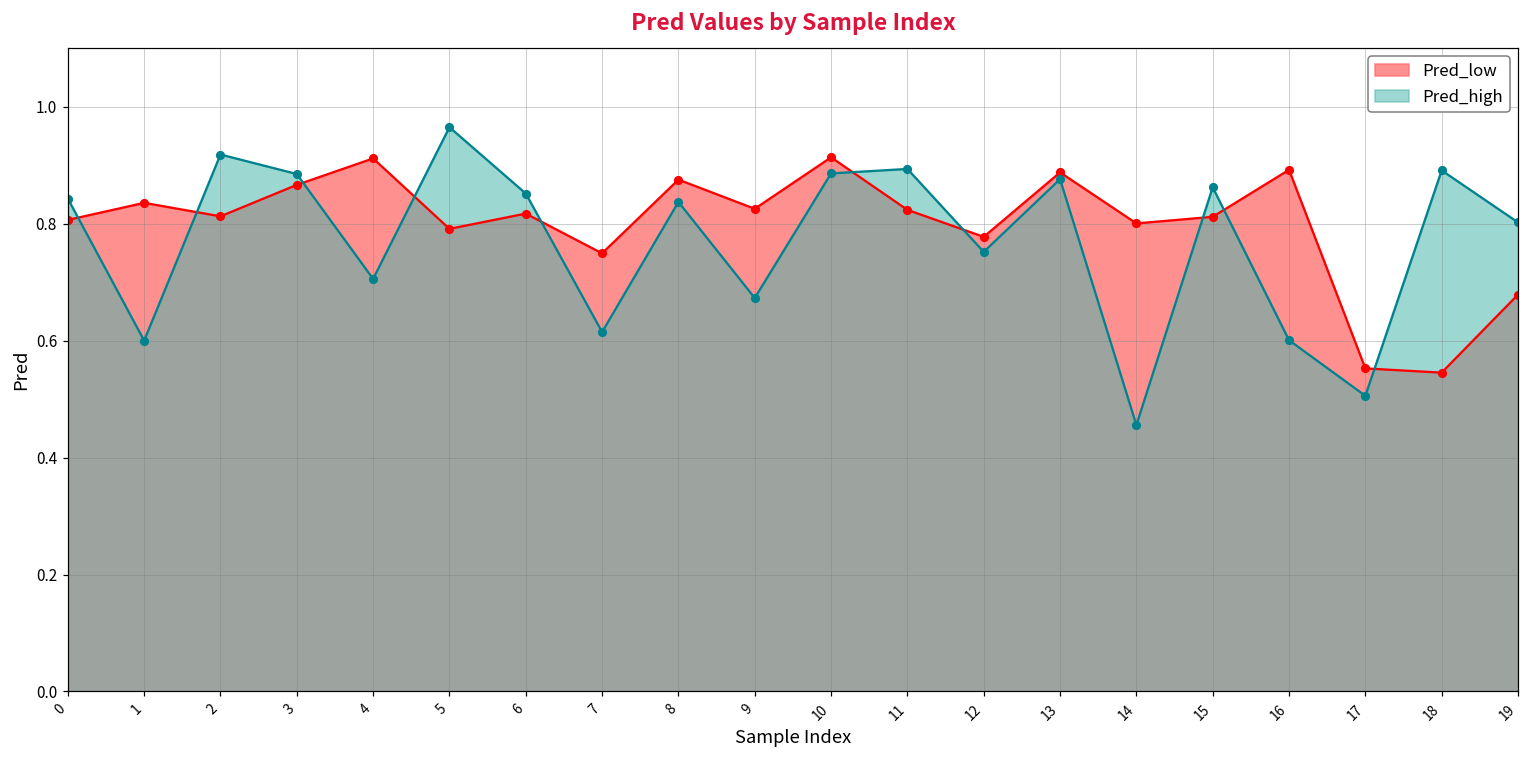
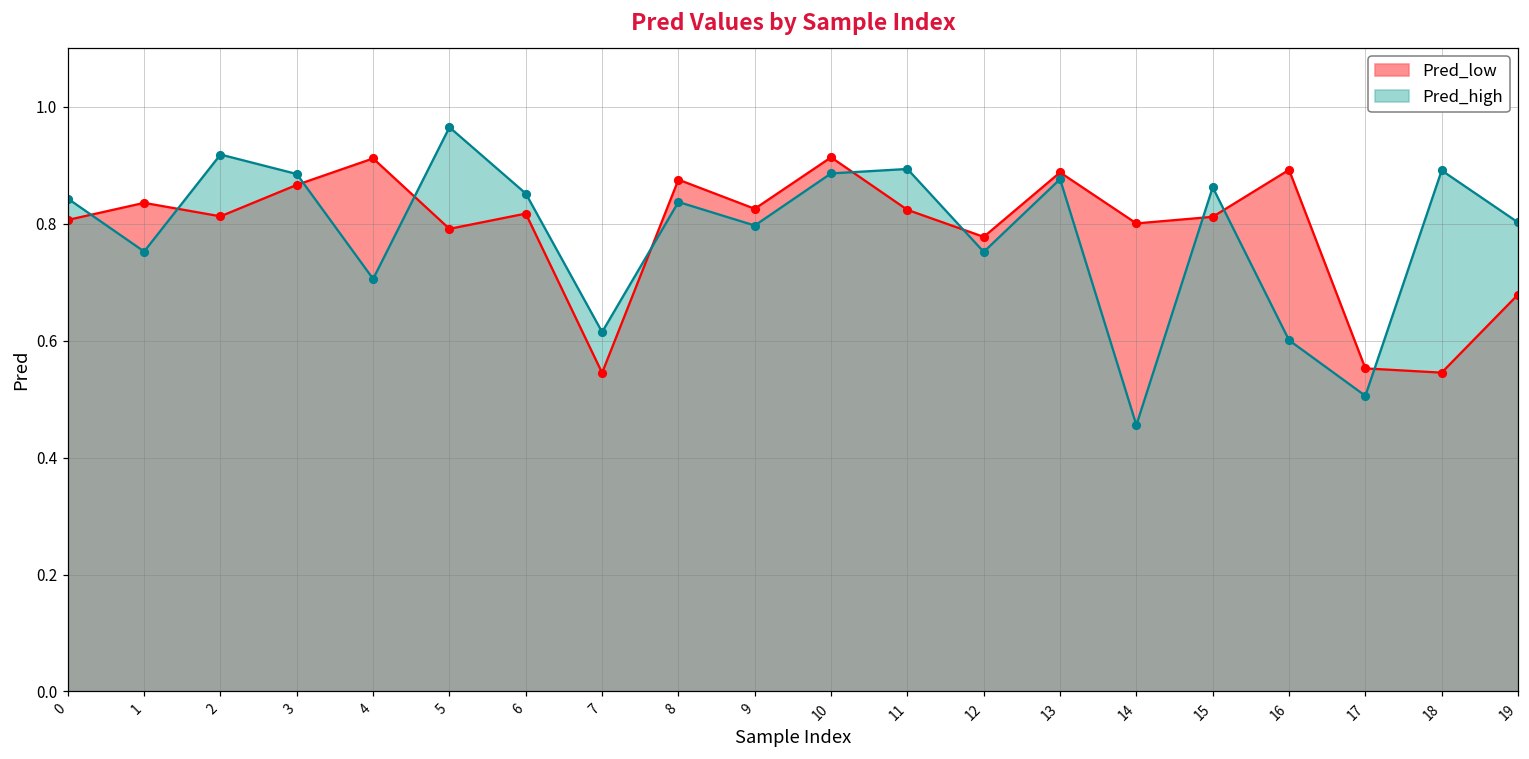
  {
    "Pred_low": {
      "0": 0.81,
      "1": 0.84,
      "2": 0.81,
      "3": 0.87,
      "4": 0.91,
      "5": 0.79,
      "6": 0.82,
-     "7": 0.75,
+     "7": 0.54,
      "8": 0.87,
      "9": 0.83,
      "10": 0.91,
      "11": 0.82,
      "12": 0.78,
      "13": 0.89,
      "14": 0.80,
      "15": 0.81,
      "16": 0.89,
      "17": 0.55,
      "18": 0.55,
      "19": 0.68
    },
    "Pred_high": {
      "0": 0.84,
-     "1": 0.60,
+     "1": 0.75,
      "2": 0.92,
      "3": 0.88,
      "4": 0.71,
      "5": 0.96,
      "6": 0.85,
      "7": 0.61,
      "8": 0.84,
-     "9": 0.67,
+     "9": 0.80,
      "10": 0.89,
      "11": 0.89,
      "12": 0.75,
      "13": 0.88,
      "14": 0.46,
      "15": 0.86,
      "16": 0.60,
      "17": 0.51,
      "18": 0.89,
      "19": 0.80
    }
  }
